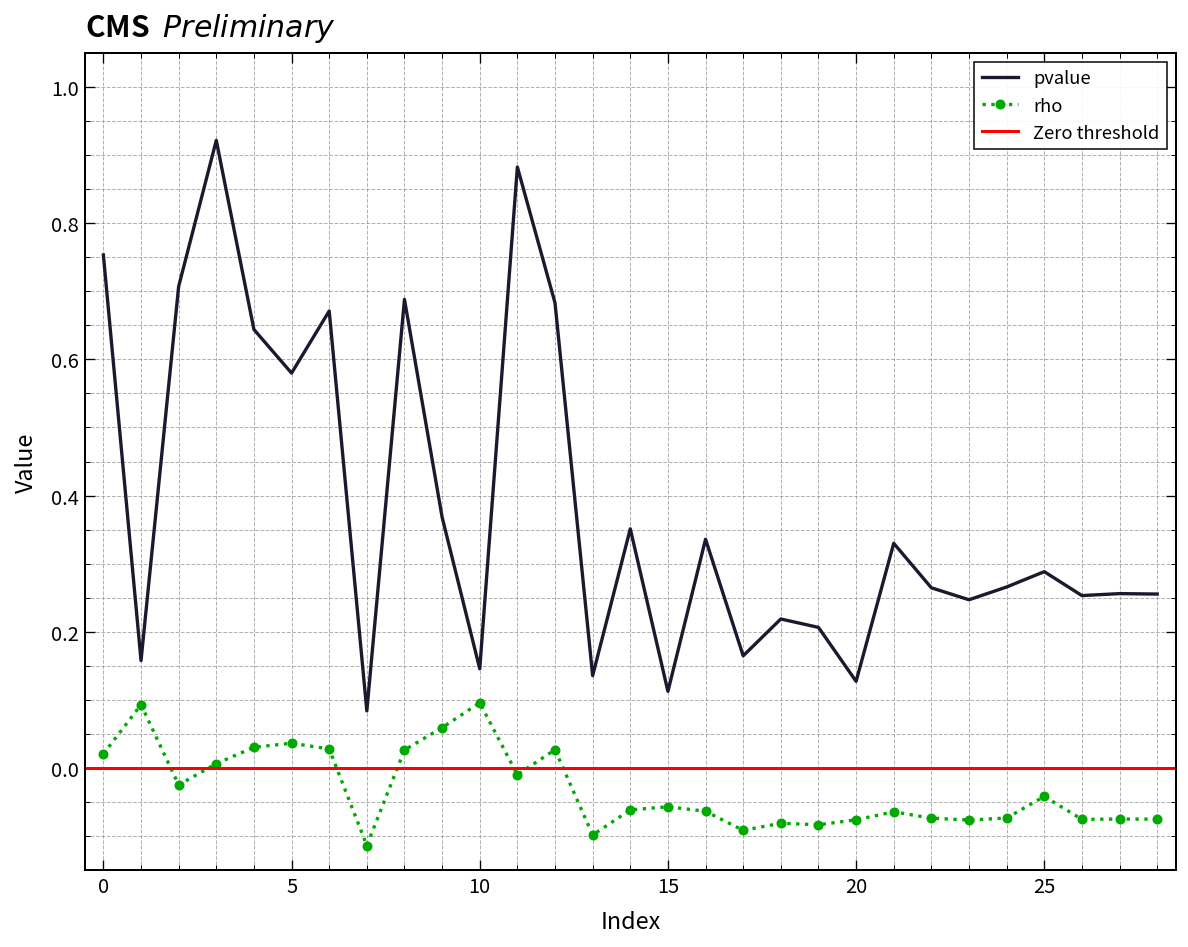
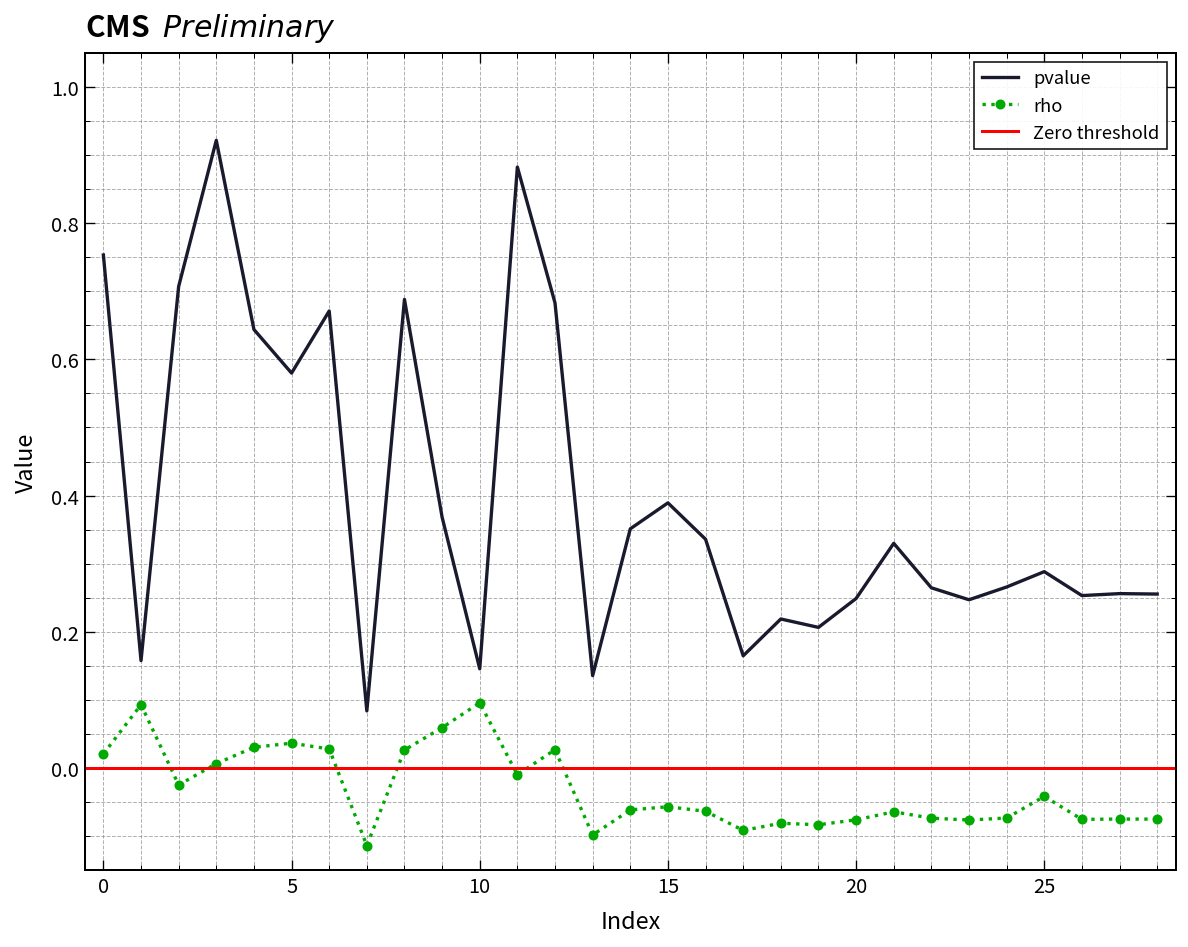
  {
    "pvalue": {
      "0": 0.75,
      "5": 0.58,
      "10": 0.15,
-     "15": 0.11,
-     "20": 0.13,
+     "15": 0.39,
+     "20": 0.25,
      "25": 0.29
    },
    "rho": {
      "0": 0.02,
      "5": 0.04,
      "10": 0.10,
      "15": -0.06,
      "20": -0.08,
      "25": -0.04
    }
  }
